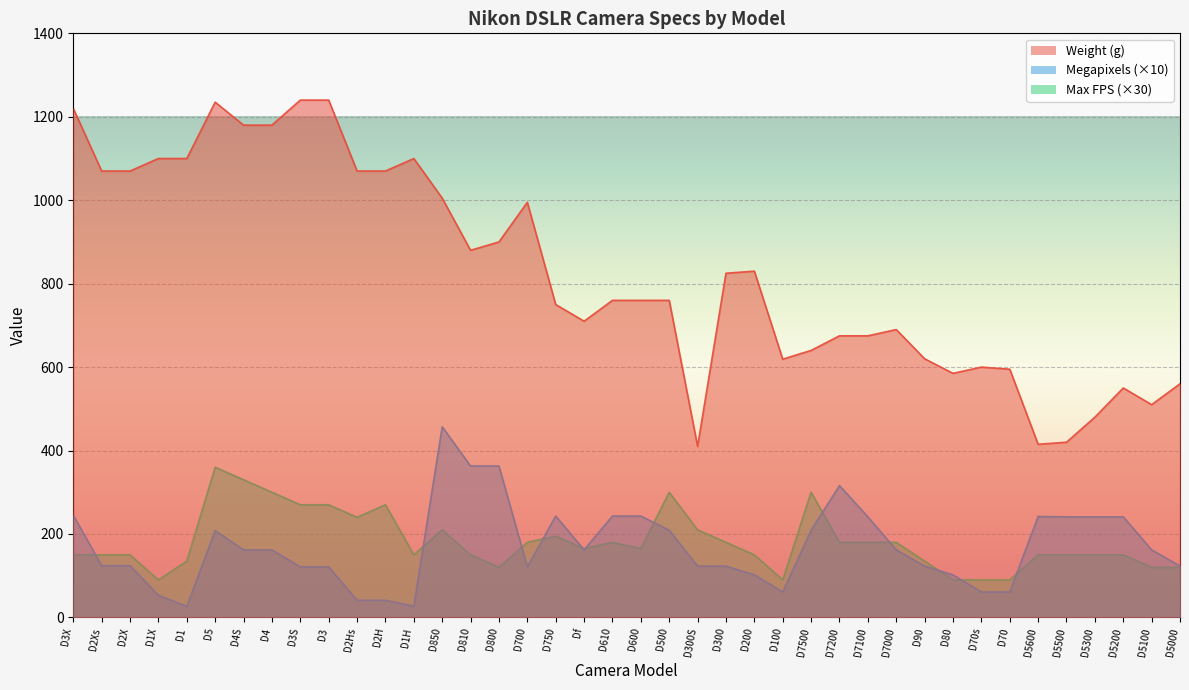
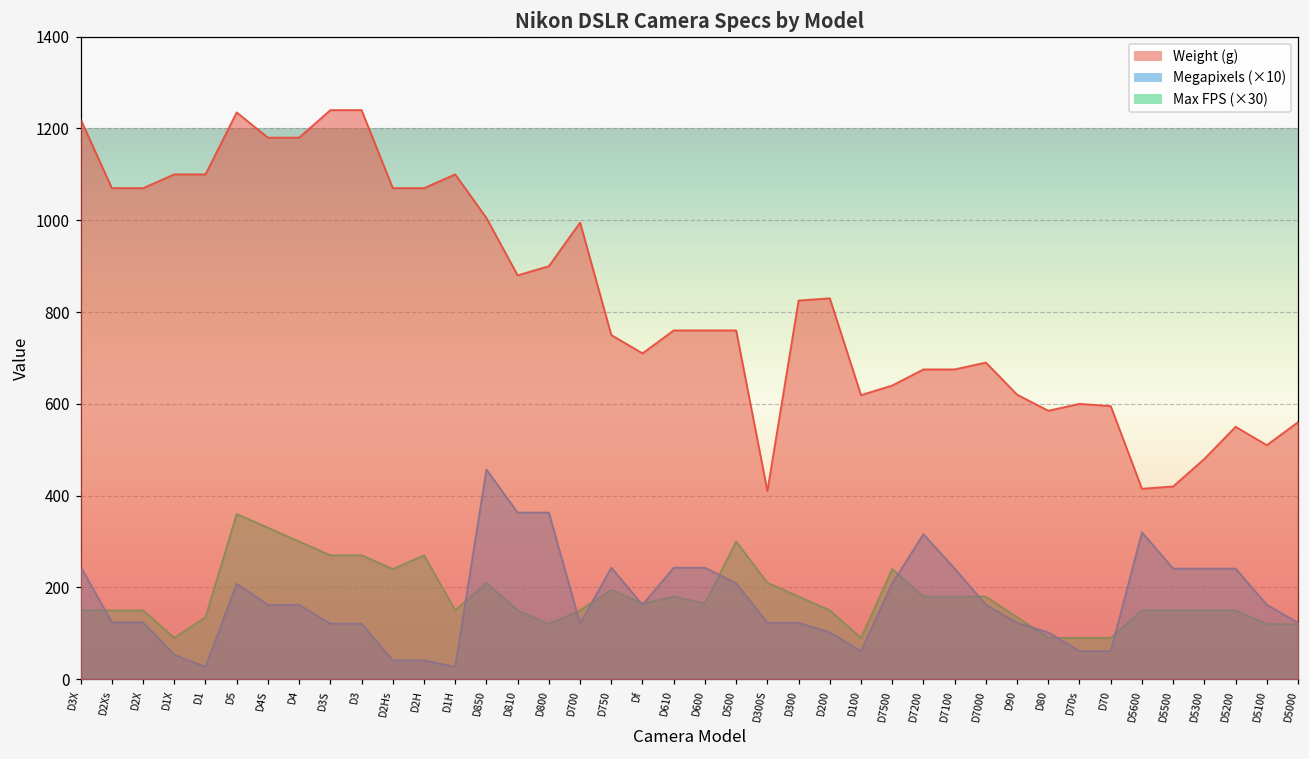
  {
    "Max FPS (×30)": {
      "D3X": 150,
      "D2Xs": 150,
      "D2X": 150,
      "D1X": 90,
      "D1": 140,
      "D5": 360,
      "D4S": 330,
      "D4": 300,
      "D3S": 270,
      "D3": 270,
      "D2Hs": 240,
      "D2H": 270,
      "D1H": 150,
      "D850": 210,
      "D810": 150,
      "D800": 120,
-     "D700": 180,
+     "D700": 150,
      "D750": 200,
      "D610": 180,
      "D600": 170,
      "D500": 300,
      "D300S": 210,
      "D300": 180,
      "D200": 150,
      "D100": 90,
-     "D7500": 300,
+     "D7500": 240,
      "D7200": 180,
      "D7100": 180,
      "D7000": 180,
      "D90": 140,
      "D80": 90,
      "D70s": 90,
      "D70": 90,
      "D5600": 150,
      "D5500": 150,
      "D5300": 150,
      "D5200": 150,
      "D5100": 120
    },
    "Megapixels (×10)": {
      "D3X": 250,
      "D2Xs": 120,
      "D2X": 120,
      "D1X": 50,
      "D1": 30,
      "D5": 210,
      "D4S": 160,
      "D4": 160,
      "D3S": 120,
      "D3": 120,
      "D2Hs": 40,
      "D2H": 40,
      "D1H": 30,
      "D850": 460,
      "D810": 360,
      "D800": 360,
      "D700": 120,
      "D750": 240,
      "D610": 240,
      "D600": 240,
      "D500": 210,
      "D300S": 120,
      "D300": 120,
      "D200": 100,
      "D100": 60,
      "D7500": 210,
      "D7200": 320,
      "D7100": 240,
      "D7000": 160,
      "D90": 120,
      "D80": 100,
      "D70s": 60,
      "D70": 60,
-     "D5600": 240,
+     "D5600": 320,
      "D5500": 240,
      "D5300": 240,
      "D5200": 240,
      "D5100": 160
    },
    "Weight (g)": {
      "D3X": 1220,
      "D2Xs": 1070,
      "D2X": 1070,
      "D1X": 1100,
      "D1": 1100,
      "D5": 1240,
      "D4S": 1180,
      "D4": 1180,
      "D3S": 1240,
      "D3": 1240,
      "D2Hs": 1070,
      "D2H": 1070,
      "D1H": 1100,
      "D850": 1010,
      "D810": 880,
      "D800": 900,
      "D700": 1000,
      "D750": 750,
      "Df": 710,
      "D610": 760,
      "D600": 760,
      "D500": 760,
      "D300S": 410,
      "D300": 830,
      "D200": 830,
      "D100": 620,
      "D7500": 640,
      "D7200": 680,
      "D7100": 680,
      "D7000": 690,
      "D90": 620,
      "D80": 590,
      "D70s": 600,
      "D70": 600,
      "D5600": 420,
      "D5500": 420,
      "D5300": 480,
      "D5200": 550,
      "D5100": 510,
      "D5000": 560
    }
  }
